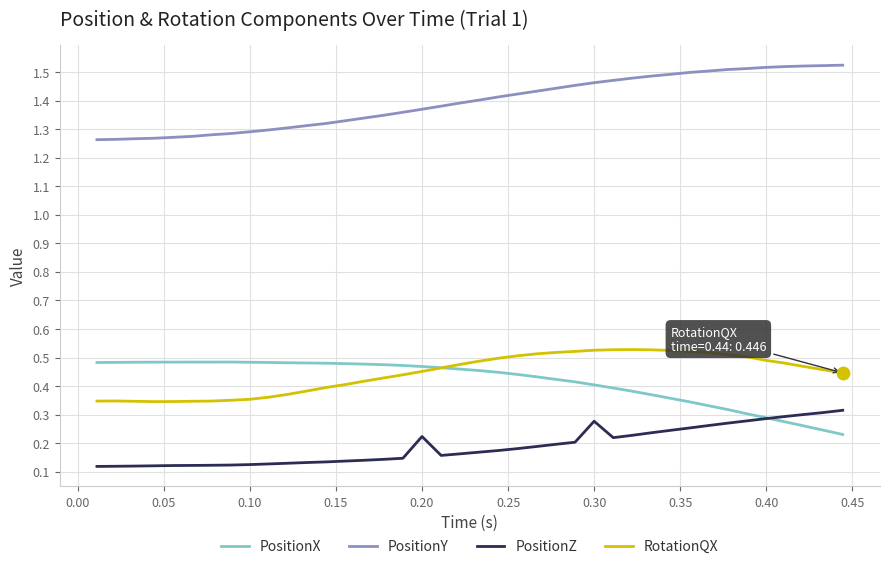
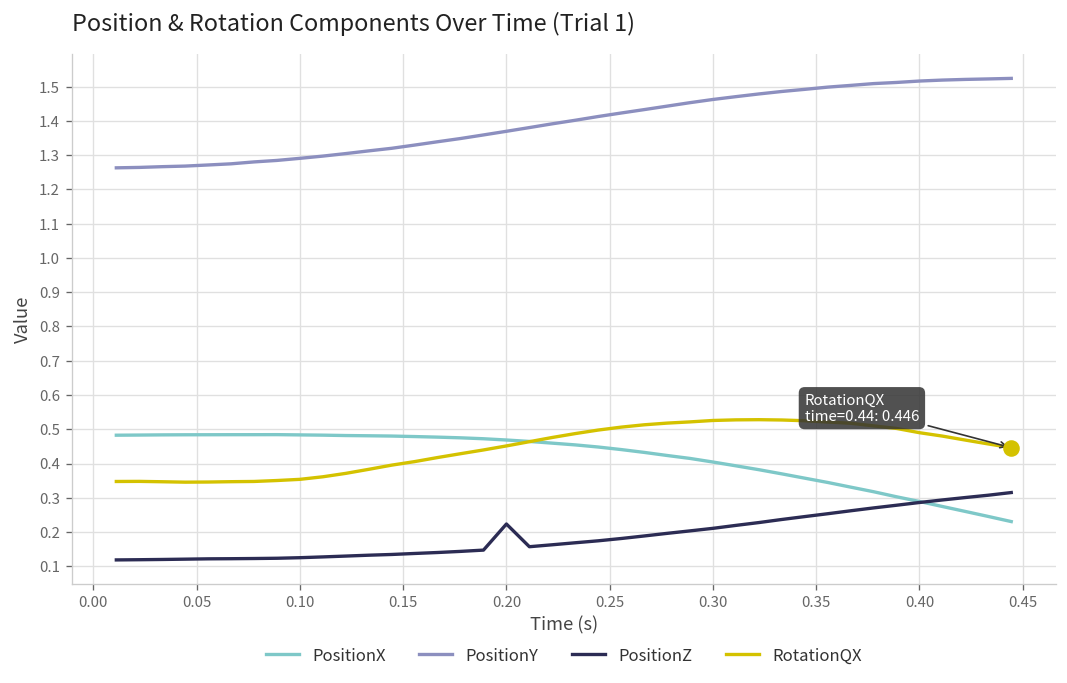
  {
    "PositionZ": {
      "0.10": 0.13,
      "0.20": 0.22,
-     "0.30": 0.28
+     "0.30": 0.21
    }
  }
